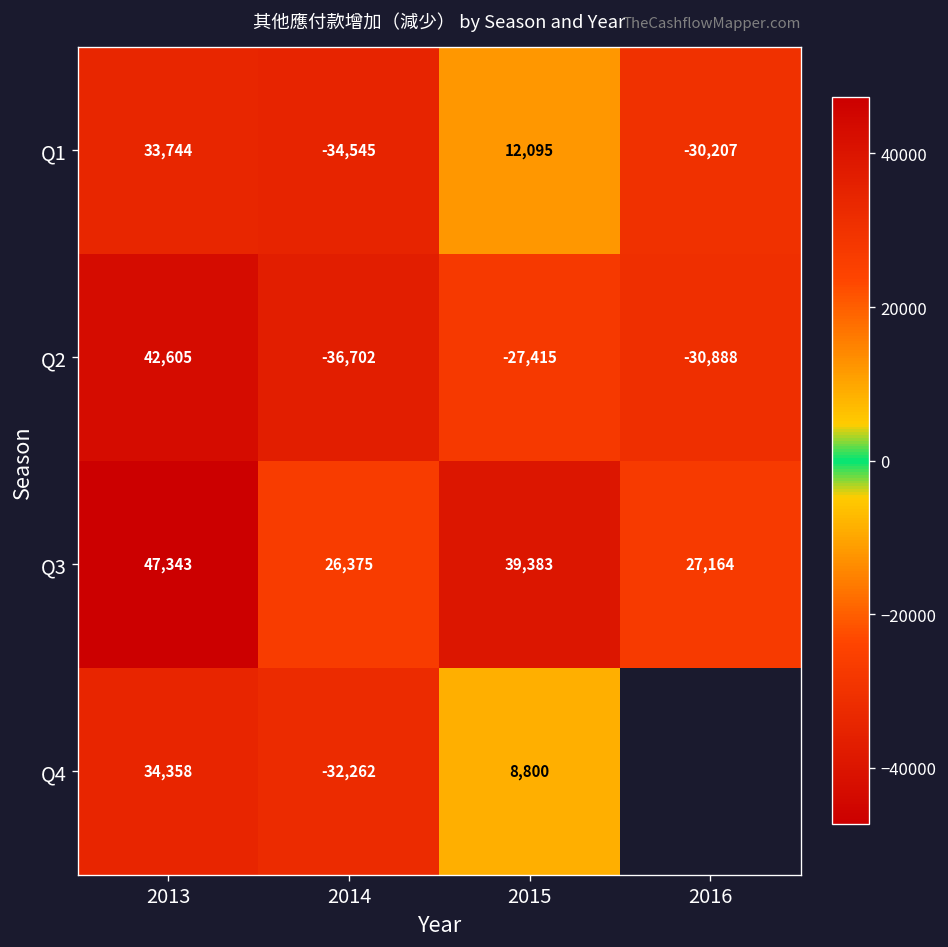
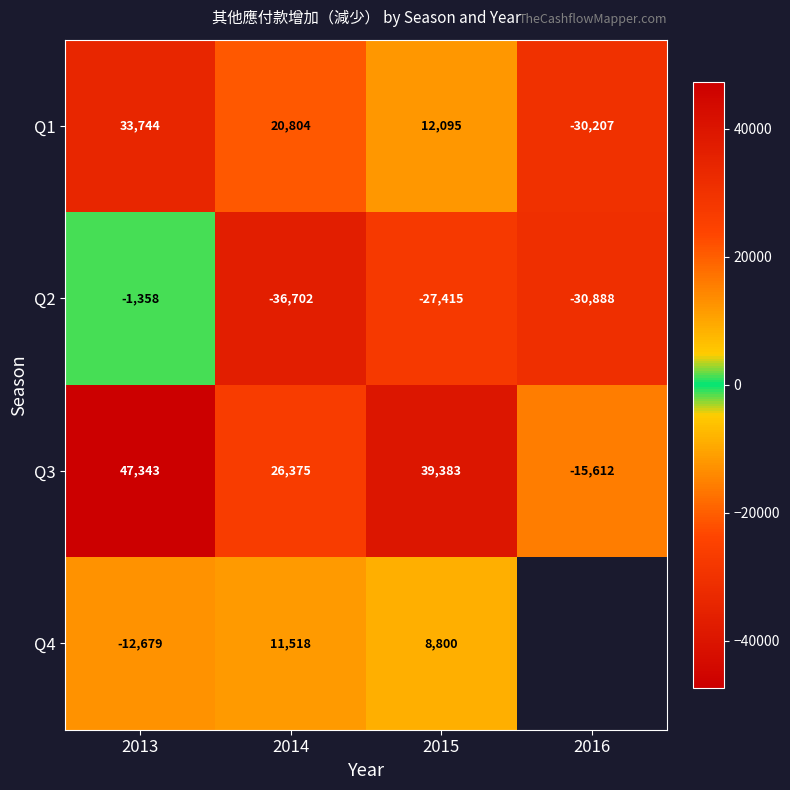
  {
    "Q1": {
      "2013": "33,744",
-     "2014": "-34,545",
+     "2014": "20,804",
      "2015": "12,095",
      "2016": "-30,207"
    },
    "Q2": {
-     "2013": "42,605",
+     "2013": "-1,358",
      "2014": "-36,702",
      "2015": "-27,415",
      "2016": "-30,888"
    },
    "Q3": {
      "2013": "47,343",
      "2014": "26,375",
      "2015": "39,383",
-     "2016": "27,164"
+     "2016": "-15,612"
    },
    "Q4": {
-     "2013": "34,358",
-     "2014": "-32,262",
+     "2013": "-12,679",
+     "2014": "11,518",
      "2015": "8,800"
    }
  }
